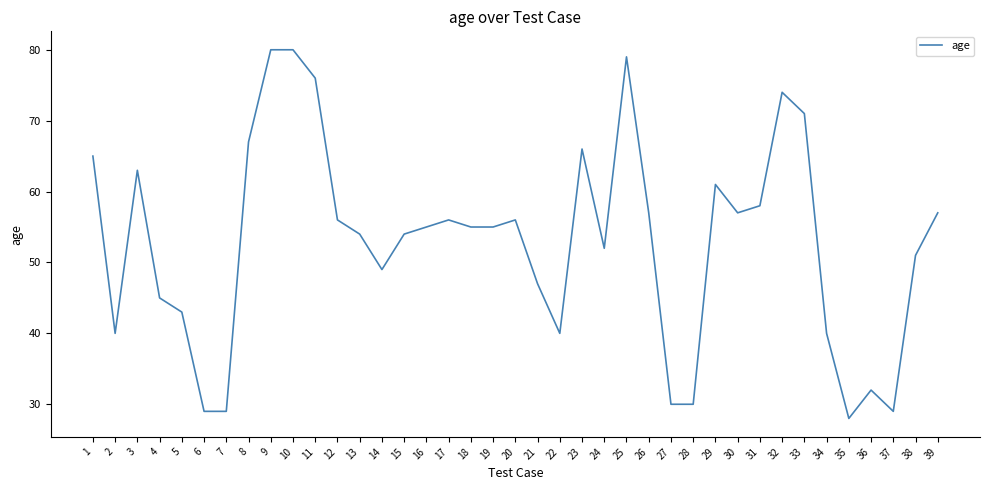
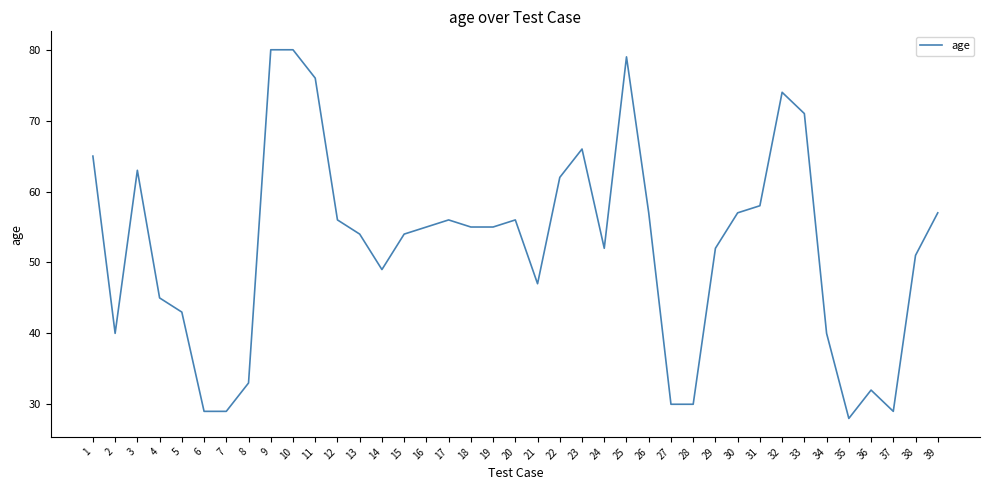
  {
    "1": 65,
    "2": 40,
    "3": 63,
    "4": 45,
    "5": 43,
    "6": 29,
    "7": 29,
-   "8": 67,
+   "8": 33,
    "9": 80,
    "10": 80,
    "11": 76,
    "12": 56,
    "13": 54,
    "14": 49,
    "15": 54,
    "16": 55,
    "17": 56,
    "18": 55,
    "19": 55,
    "20": 56,
    "21": 47,
-   "22": 40,
+   "22": 62,
    "23": 66,
    "24": 52,
    "25": 79,
    "26": 57,
    "27": 30,
    "28": 30,
-   "29": 61,
+   "29": 52,
    "30": 57,
    "31": 58,
    "32": 74,
    "33": 71,
    "34": 40,
    "35": 28,
    "36": 32,
    "37": 29,
    "38": 51,
    "39": 57
  }
